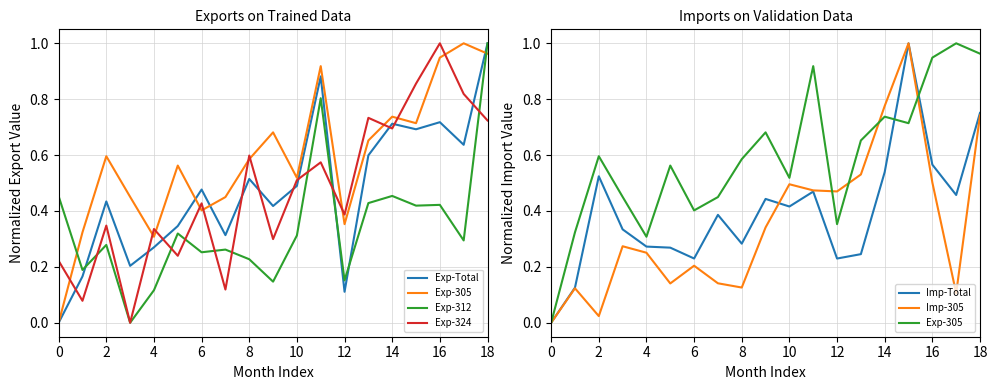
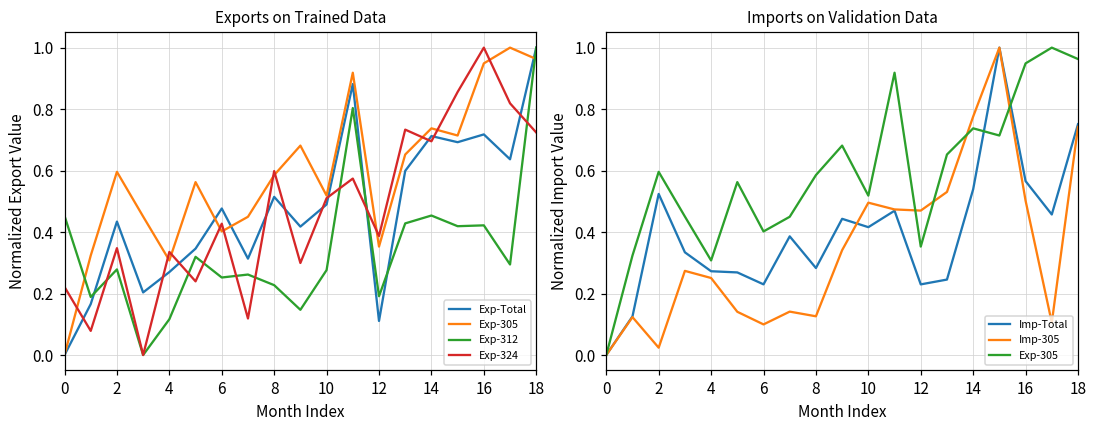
  {
    "Exports on Trained Data": {
      "Exp-Total": {
        "2": 0.43,
        "4": 0.27,
        "6": 0.48,
        "8": 0.51,
        "10": 0.49,
        "12": 0.11,
        "14": 0.71,
        "16": 0.72
      },
      "Exp-312": {
        "0": 0.45,
        "2": 0.28,
        "4": 0.12,
        "6": 0.25,
        "8": 0.23,
-       "10": 0.31,
-       "12": 0.15,
+       "10": 0.28,
+       "12": 0.19,
        "14": 0.45,
        "16": 0.42
      },
      "Exp-324": {
        "0": 0.22,
        "2": 0.35,
        "4": 0.34,
        "6": 0.43,
        "8": 0.60,
        "12": 0.39,
        "14": 0.70,
        "16": 1.00,
        "18": 0.72
      }
    },
    "Imports on Validation Data": {
      "Imp-Total": {
        "2": 0.52,
        "4": 0.27,
        "6": 0.23,
        "8": 0.28,
        "10": 0.42,
        "12": 0.23,
        "14": 0.54,
        "16": 0.57
      },
      "Imp-305": {
        "2": 0.02,
        "4": 0.25,
-       "6": 0.20,
+       "6": 0.10,
        "8": 0.13,
        "10": 0.50,
        "12": 0.47,
        "14": 0.78,
        "16": 0.50
      },
      "Exp-305": {
        "2": 0.60,
        "4": 0.31,
        "6": 0.40,
        "8": 0.59,
        "10": 0.52,
        "12": 0.35,
        "14": 0.74,
        "16": 0.95,
        "18": 0.96
      }
    }
  }
